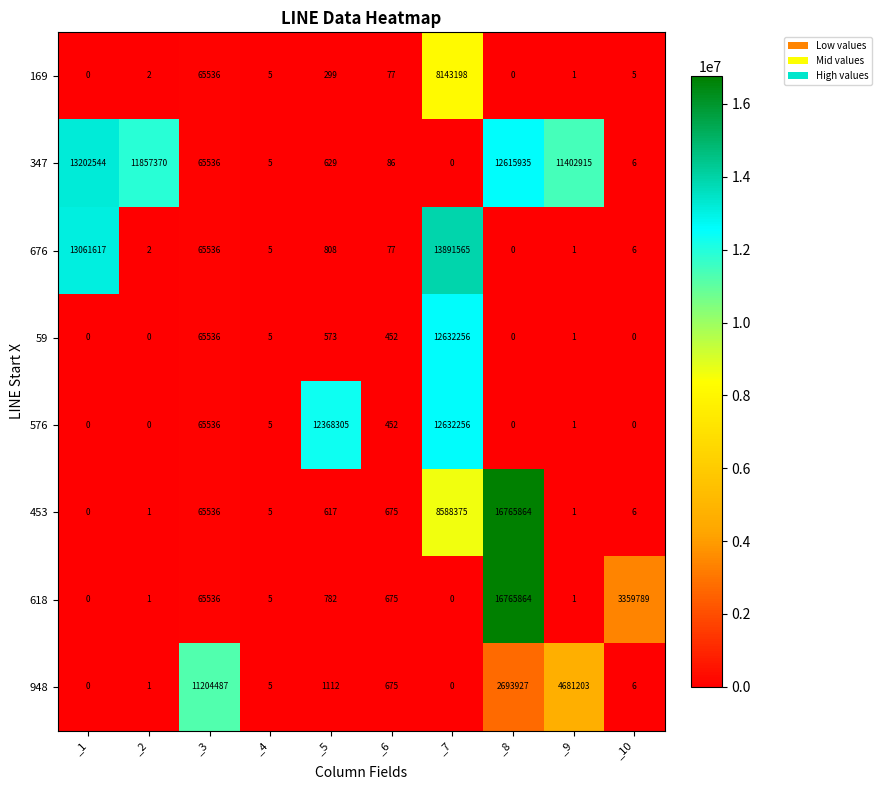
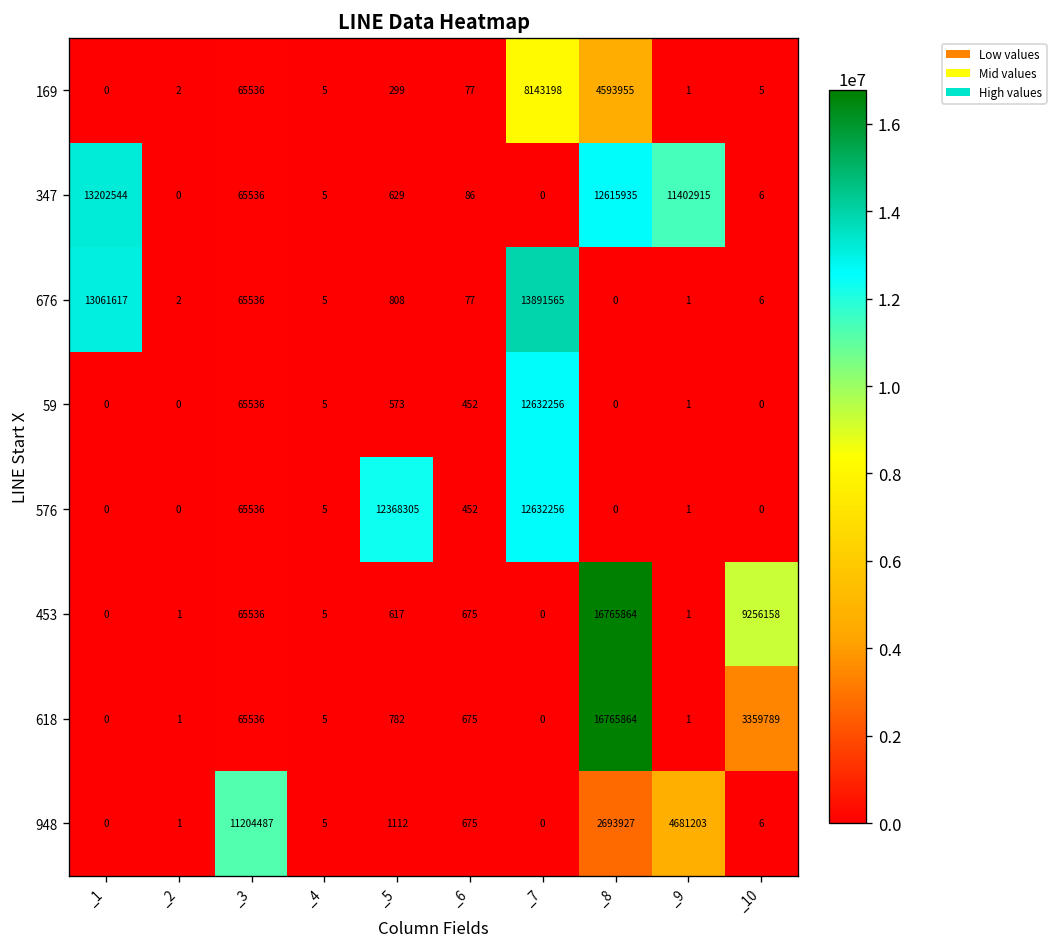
  {
    "169": {
      "_1": 0,
      "_2": 2,
      "_3": 65536,
      "_4": 5,
      "_5": 299,
      "_6": 77,
      "_7": 8143198,
-     "_8": 0,
+     "_8": 4593955,
      "_9": 1,
      "_10": 5
    },
    "347": {
      "_1": 13202544,
-     "_2": 11857370,
+     "_2": 0,
      "_3": 65536,
      "_4": 5,
      "_5": 629,
      "_6": 86,
      "_7": 0,
      "_8": 12615935,
      "_9": 11402915,
      "_10": 6
    },
    "676": {
      "_1": 13061617,
      "_2": 2,
      "_3": 65536,
      "_4": 5,
      "_5": 808,
      "_6": 77,
      "_7": 13891565,
      "_8": 0,
      "_9": 1,
      "_10": 6
    },
    "59": {
      "_1": 0,
      "_2": 0,
      "_3": 65536,
      "_4": 5,
      "_5": 573,
      "_6": 452,
      "_7": 12632256,
      "_8": 0,
      "_9": 1,
      "_10": 0
    },
    "576": {
      "_1": 0,
      "_2": 0,
      "_3": 65536,
      "_4": 5,
      "_5": 12368305,
      "_6": 452,
      "_7": 12632256,
      "_8": 0,
      "_9": 1,
      "_10": 0
    },
    "453": {
      "_1": 0,
      "_2": 1,
      "_3": 65536,
      "_4": 5,
      "_5": 617,
      "_6": 675,
-     "_7": 8588375,
+     "_7": 0,
      "_8": 16765864,
      "_9": 1,
-     "_10": 6
+     "_10": 9256158
    },
    "618": {
      "_1": 0,
      "_2": 1,
      "_3": 65536,
      "_4": 5,
      "_5": 782,
      "_6": 675,
      "_7": 0,
      "_8": 16765864,
      "_9": 1,
      "_10": 3359789
    },
    "948": {
      "_1": 0,
      "_2": 1,
      "_3": 11204487,
      "_4": 5,
      "_5": 1112,
      "_6": 675,
      "_7": 0,
      "_8": 2693927,
      "_9": 4681203,
      "_10": 6
    }
  }
